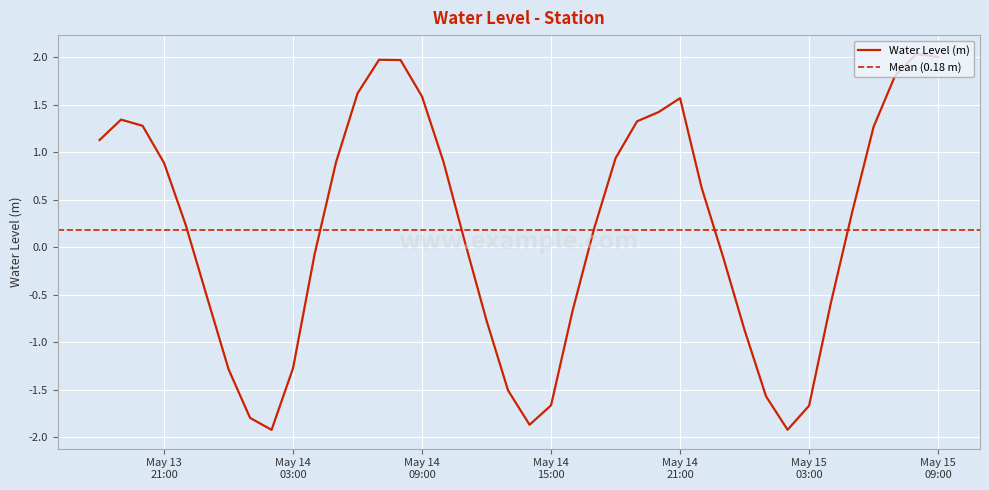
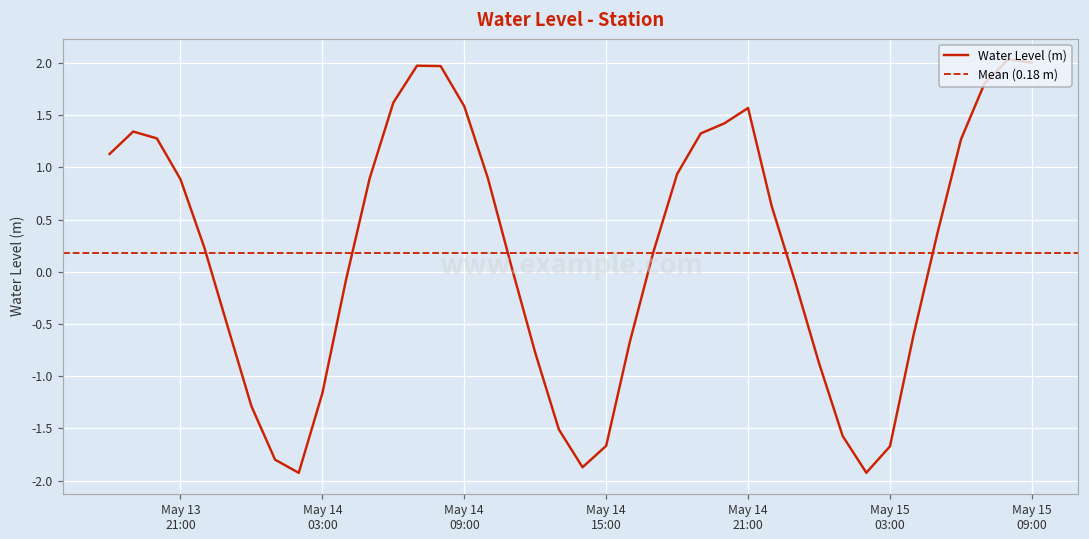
  {
    "May 13 21:00": 0.9,
-   "May 14 03:00": -1.3,
+   "May 14 03:00": -1.2,
    "May 14 09:00": 1.6,
    "May 14 15:00": -1.7,
    "May 14 21:00": 1.6,
    "May 15 03:00": -1.7
  }
